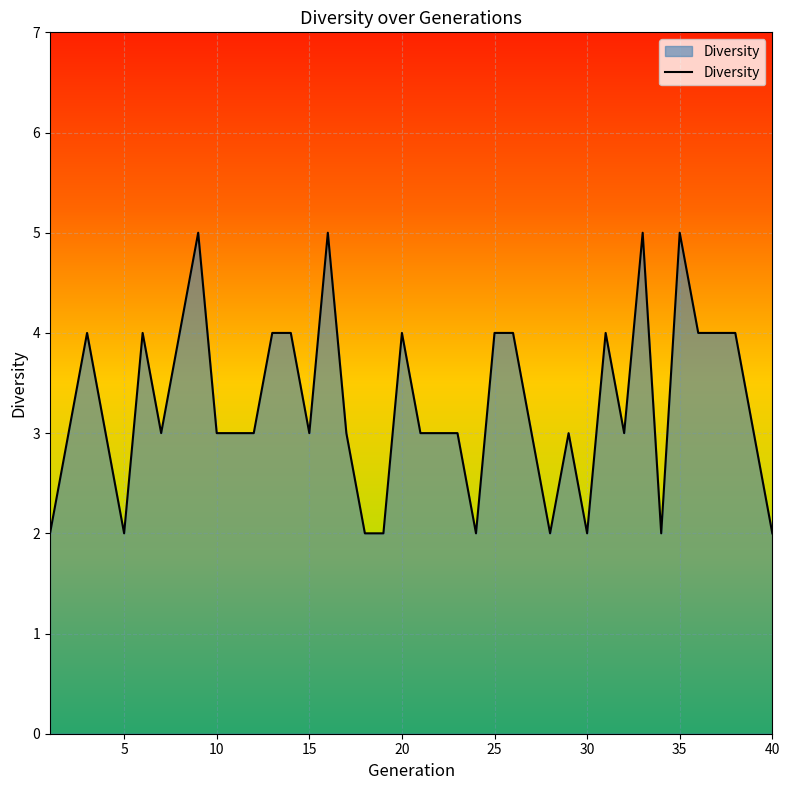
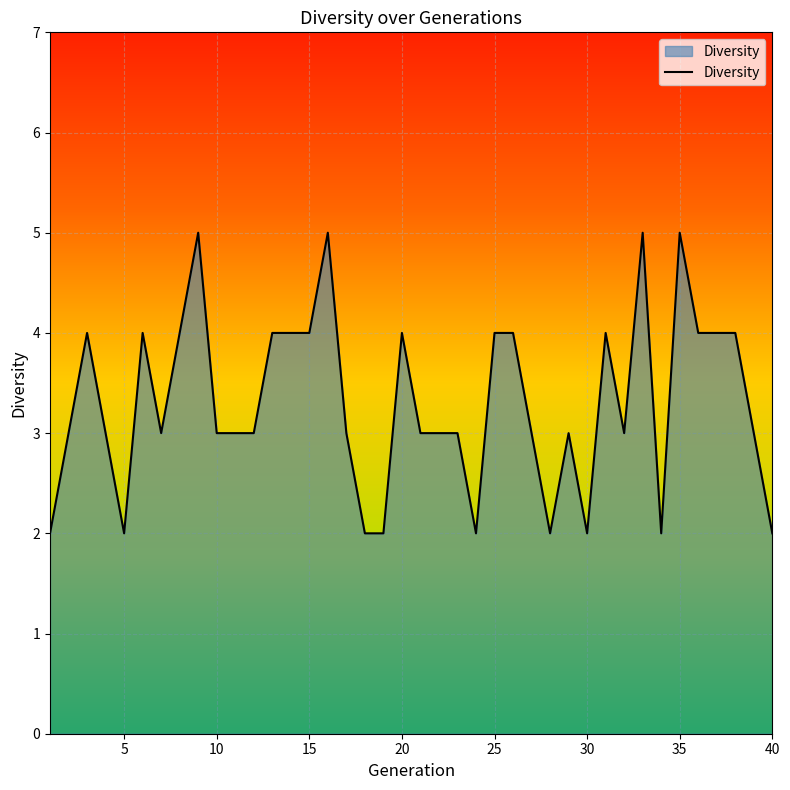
  {
    "5": 2,
    "10": 3,
-   "15": 3,
+   "15": 4,
    "20": 4,
    "25": 4,
    "30": 2,
    "35": 5,
    "40": 2
  }
